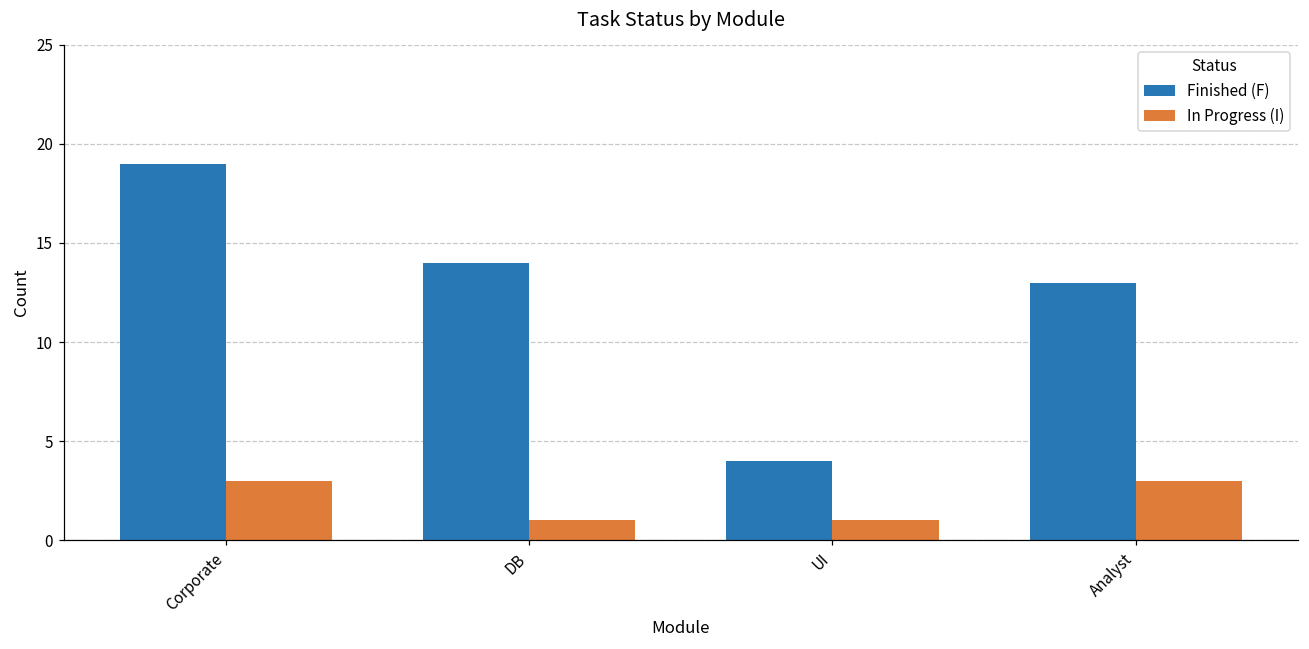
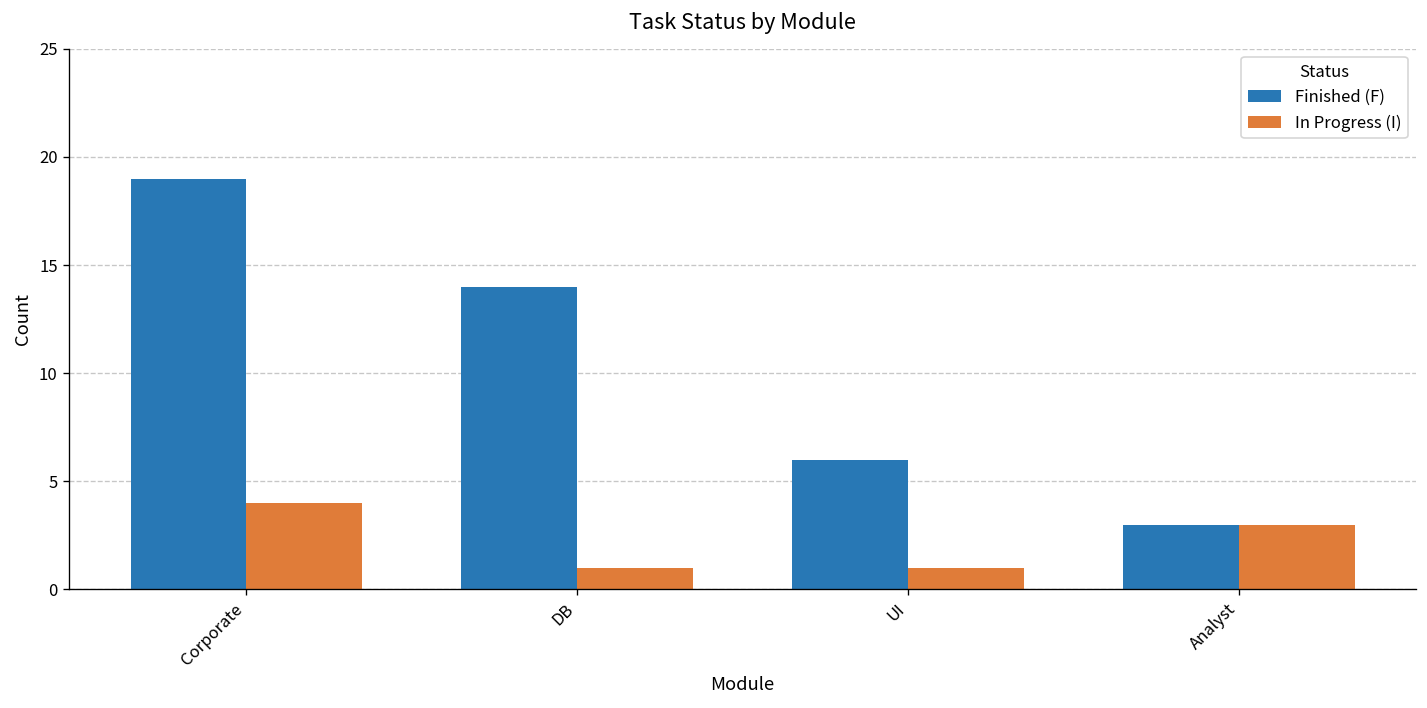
  {
    "Finished (F)": {
      "Corporate": 19,
      "DB": 14,
-     "UI": 4,
-     "Analyst": 13
+     "UI": 6,
+     "Analyst": 3
    },
    "In Progress (I)": {
-     "Corporate": 3,
+     "Corporate": 4,
      "DB": 1,
      "UI": 1,
      "Analyst": 3
    }
  }
